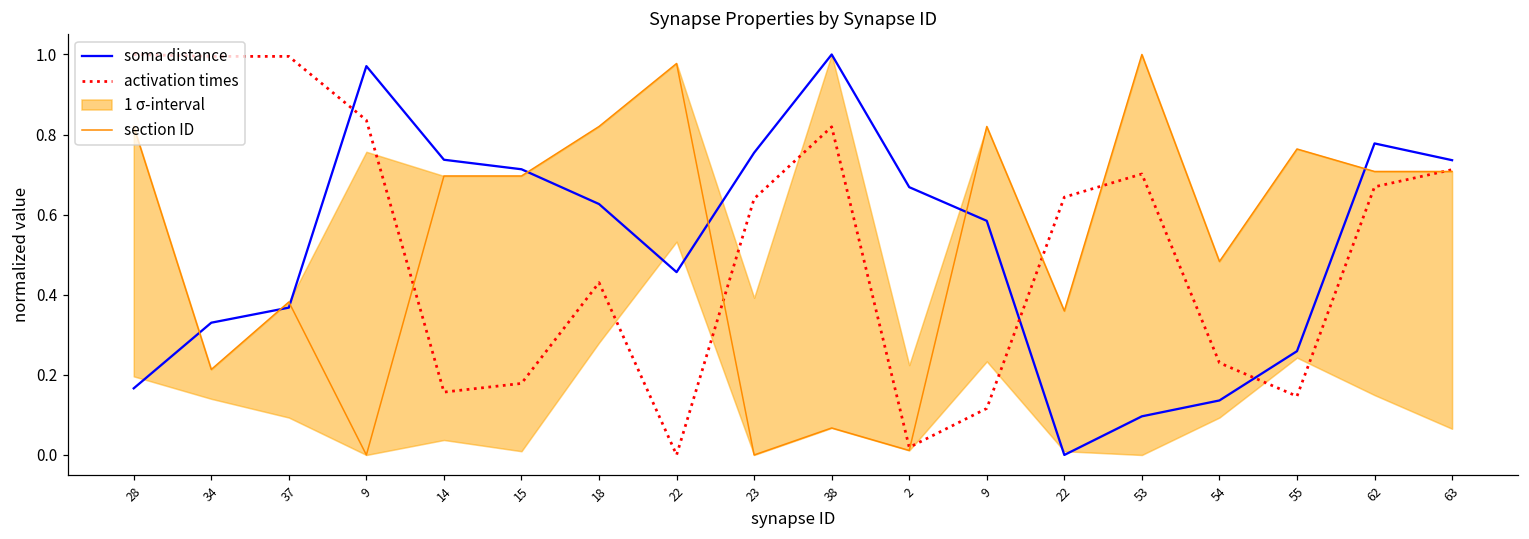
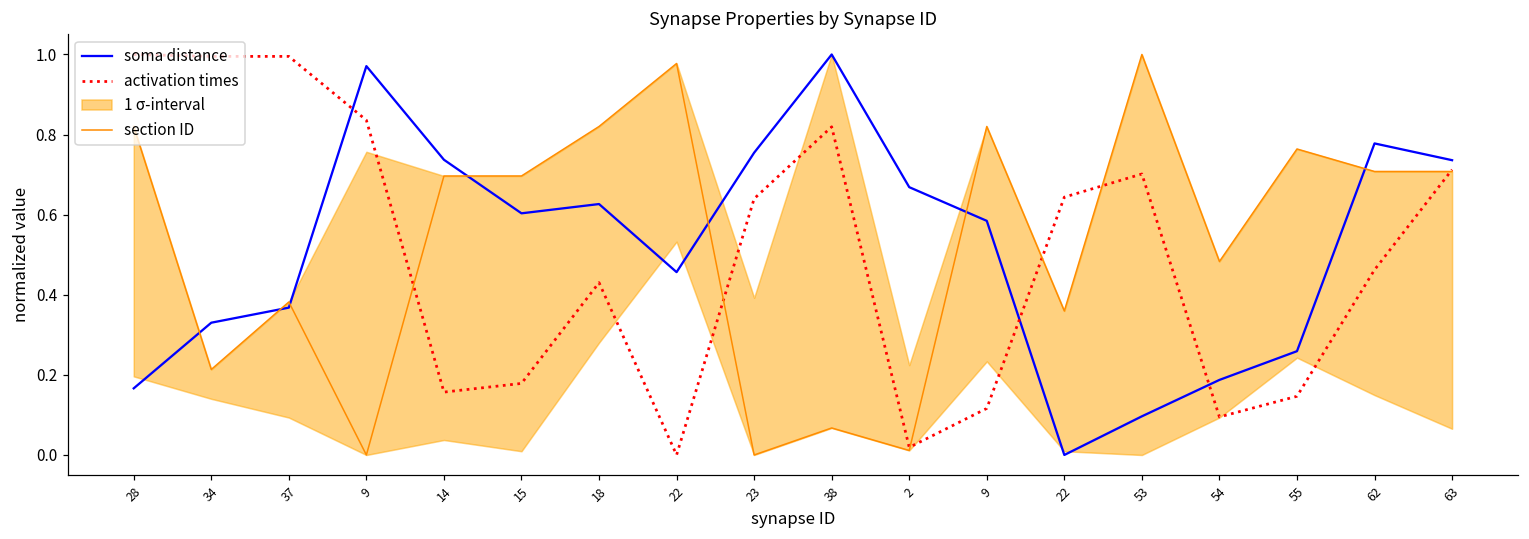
  {
    "soma distance": {
      "28": 0.17,
      "34": 0.33,
      "37": 0.37,
      "14": 0.74,
-     "15": 0.71,
+     "15": 0.60,
      "18": 0.63,
      "23": 0.75,
      "2": 0.67,
      "53": 0.10,
-     "54": 0.14,
+     "54": 0.19,
      "55": 0.26,
      "62": 0.78,
      "63": 0.74
    },
    "activation times": {
      "37": 1.00,
      "14": 0.16,
      "15": 0.18,
      "18": 0.43,
      "23": 0.64,
      "38": 0.82,
      "2": 0.02,
      "53": 0.70,
-     "54": 0.23,
+     "54": 0.09,
      "55": 0.15,
-     "62": 0.67
+     "62": 0.46
    }
  }
